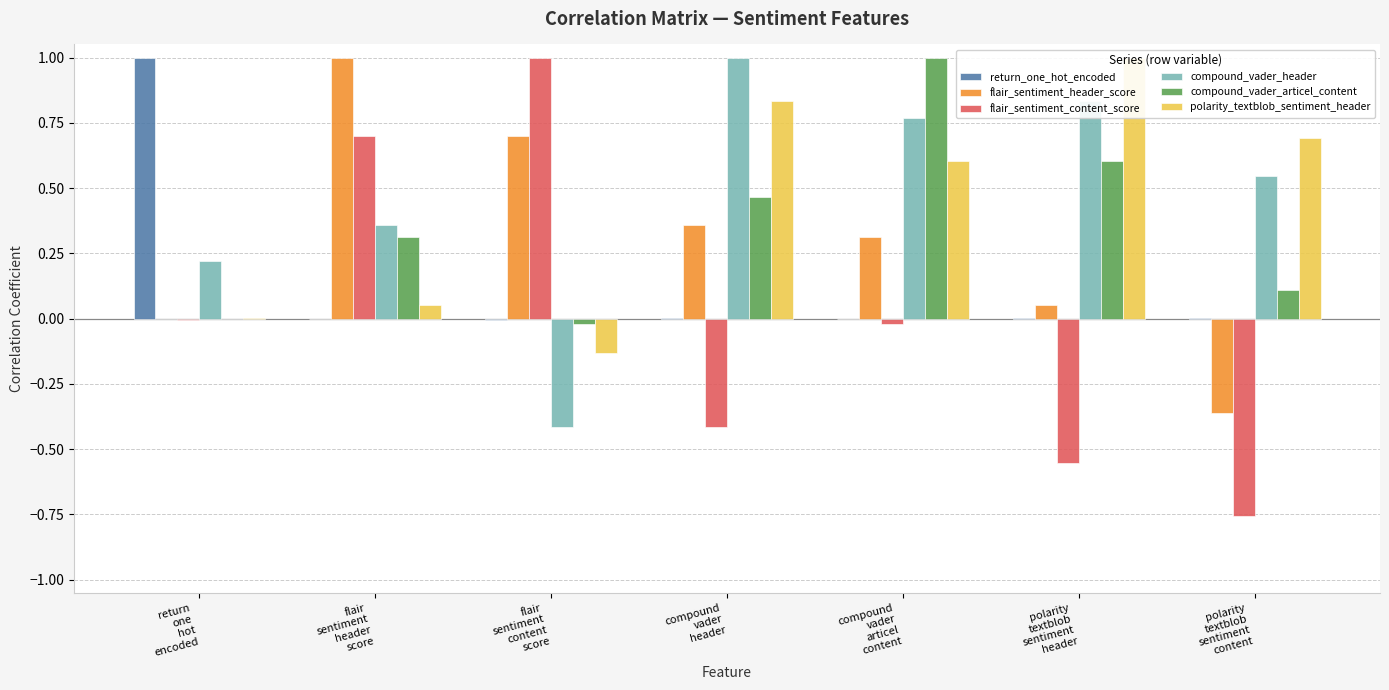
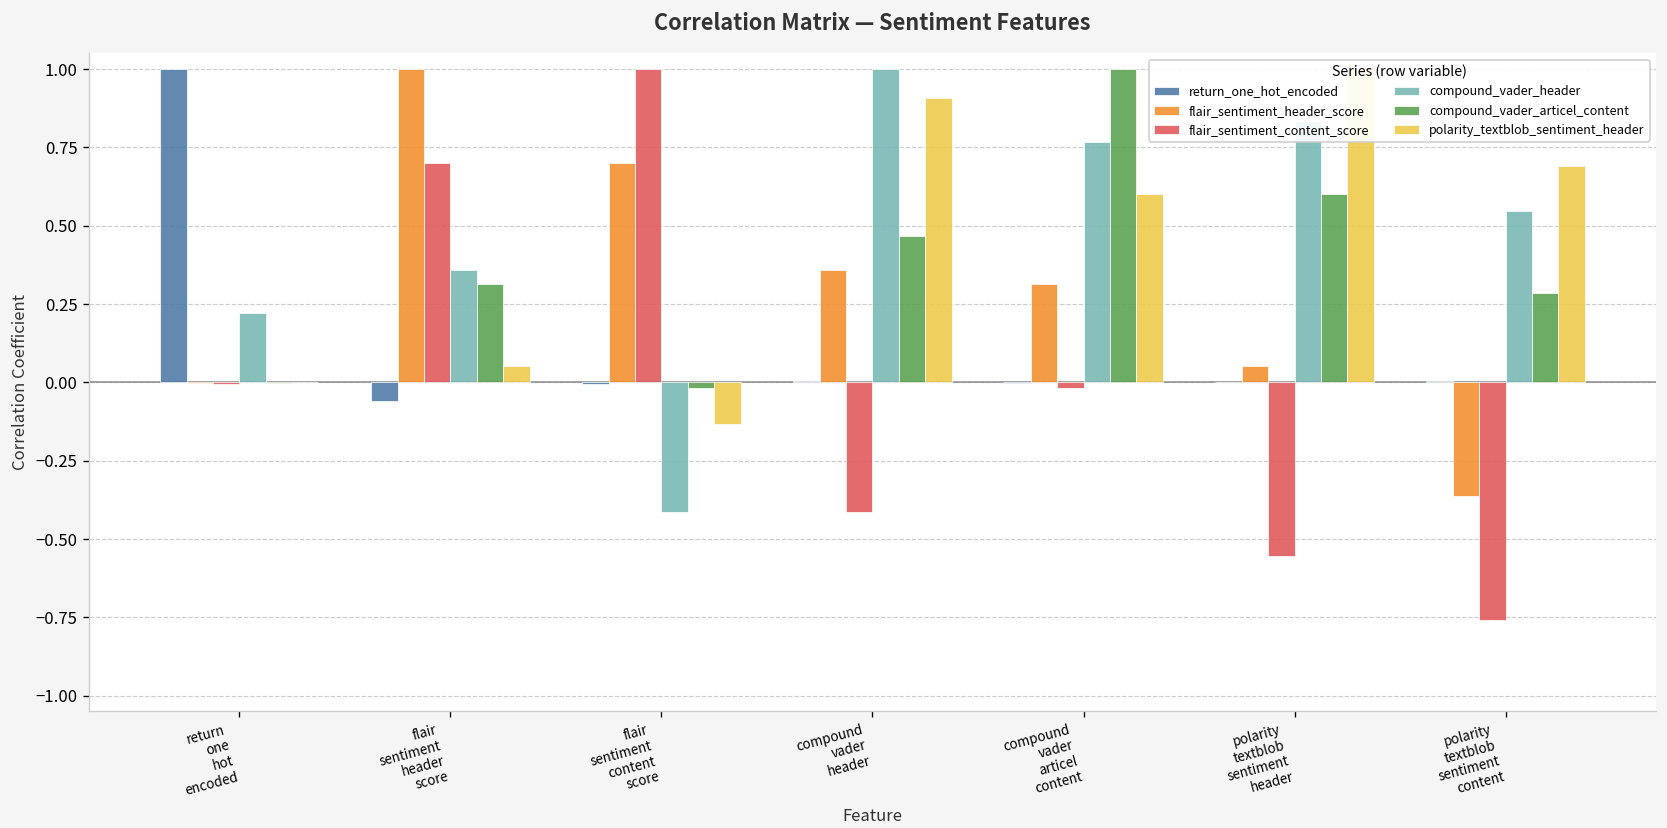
  {
    "return_one_hot_encoded": {
      "return one hot encoded": 1.00,
-     "flair sentiment header score": 0.00
+     "flair sentiment header score": -0.06
    },
    "flair_sentiment_header_score": {
      "flair sentiment header score": 1.00,
      "flair sentiment content score": 0.70,
      "compound vader header": 0.36,
      "compound vader articel content": 0.31,
      "polarity textblob sentiment header": 0.05,
      "polarity textblob sentiment content": -0.36
    },
    "flair_sentiment_content_score": {
      "flair sentiment header score": 0.70,
      "flair sentiment content score": 1.00,
      "compound vader header": -0.41,
      "compound vader articel content": -0.02,
      "polarity textblob sentiment header": -0.55,
      "polarity textblob sentiment content": -0.76
    },
    "compound_vader_header": {
      "return one hot encoded": 0.22,
      "flair sentiment header score": 0.36,
      "flair sentiment content score": -0.41,
      "compound vader header": 1.00,
      "compound vader articel content": 0.77,
      "polarity textblob sentiment content": 0.55
    },
    "compound_vader_articel_content": {
      "flair sentiment header score": 0.31,
      "flair sentiment content score": -0.02,
      "compound vader header": 0.47,
      "compound vader articel content": 1.00,
      "polarity textblob sentiment header": 0.60,
-     "polarity textblob sentiment content": 0.11
+     "polarity textblob sentiment content": 0.28
    },
    "polarity_textblob_sentiment_header": {
      "flair sentiment header score": 0.05,
      "flair sentiment content score": -0.13,
-     "compound vader header": 0.83,
+     "compound vader header": 0.91,
      "compound vader articel content": 0.60,
      "polarity textblob sentiment content": 0.69
    }
  }
